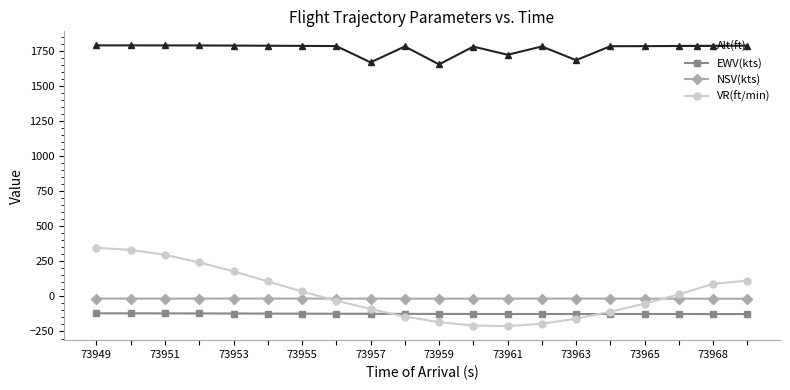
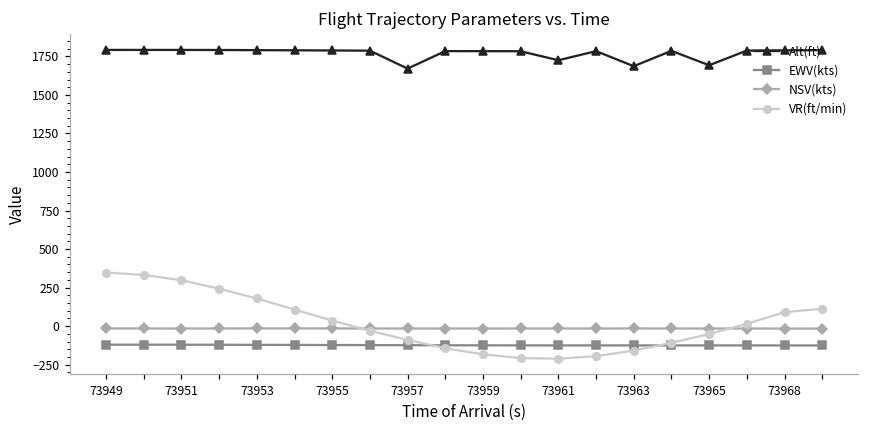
  {
    "Alt(ft)": {
      "73949": 1790,
      "73951": 1790,
      "73953": 1790,
      "73955": 1790,
      "73957": 1670,
-     "73959": 1660,
+     "73959": 1780,
      "73961": 1730,
      "73963": 1690,
-     "73965": 1790,
+     "73965": 1690,
      "73968": 1790
    }
  }
